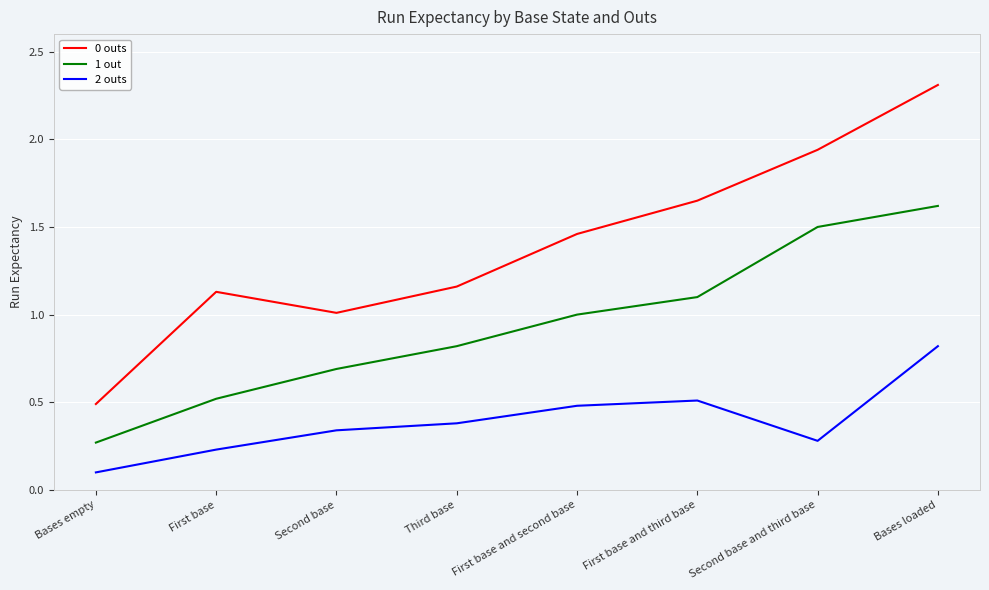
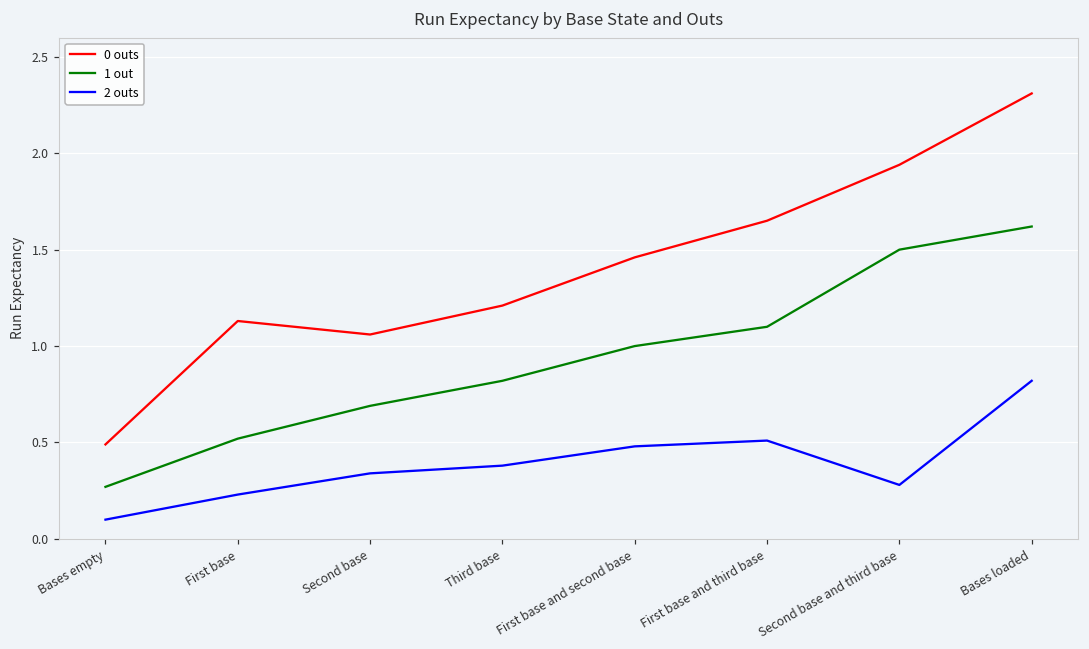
  {
    "0 outs": {
      "Bases empty": 0.49,
      "First base": 1.13,
-     "Second base": 1.01,
-     "Third base": 1.16,
+     "Second base": 1.06,
+     "Third base": 1.21,
      "First base and second base": 1.46,
      "First base and third base": 1.65,
      "Second base and third base": 1.94,
      "Bases loaded": 2.31
    },
    "1 out": {
      "Bases empty": 0.27,
      "First base": 0.52,
      "Second base": 0.69,
      "Third base": 0.82,
      "First base and second base": 1.00,
      "First base and third base": 1.10,
      "Second base and third base": 1.50,
      "Bases loaded": 1.62
    },
    "2 outs": {
      "Bases empty": 0.10,
      "First base": 0.23,
      "Second base": 0.34,
      "Third base": 0.38,
      "First base and second base": 0.48,
      "First base and third base": 0.51,
      "Second base and third base": 0.28,
      "Bases loaded": 0.82
    }
  }
